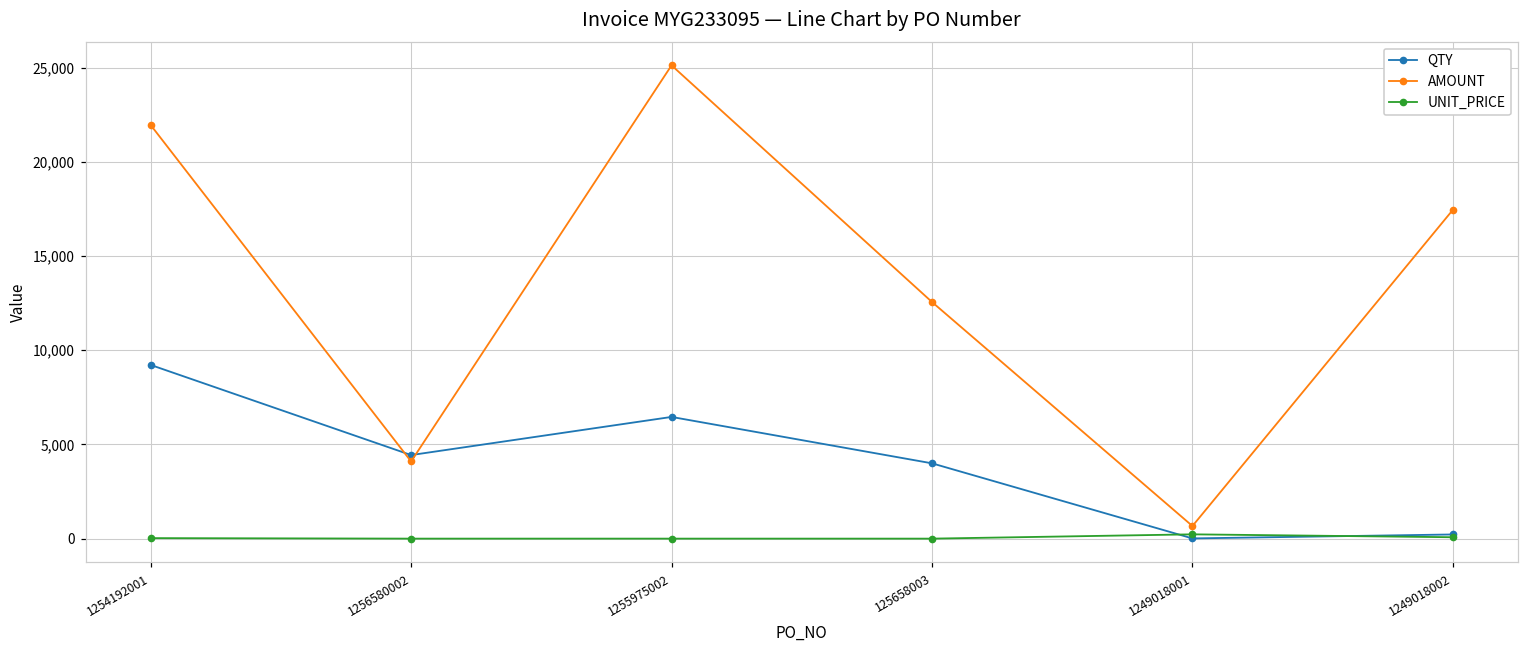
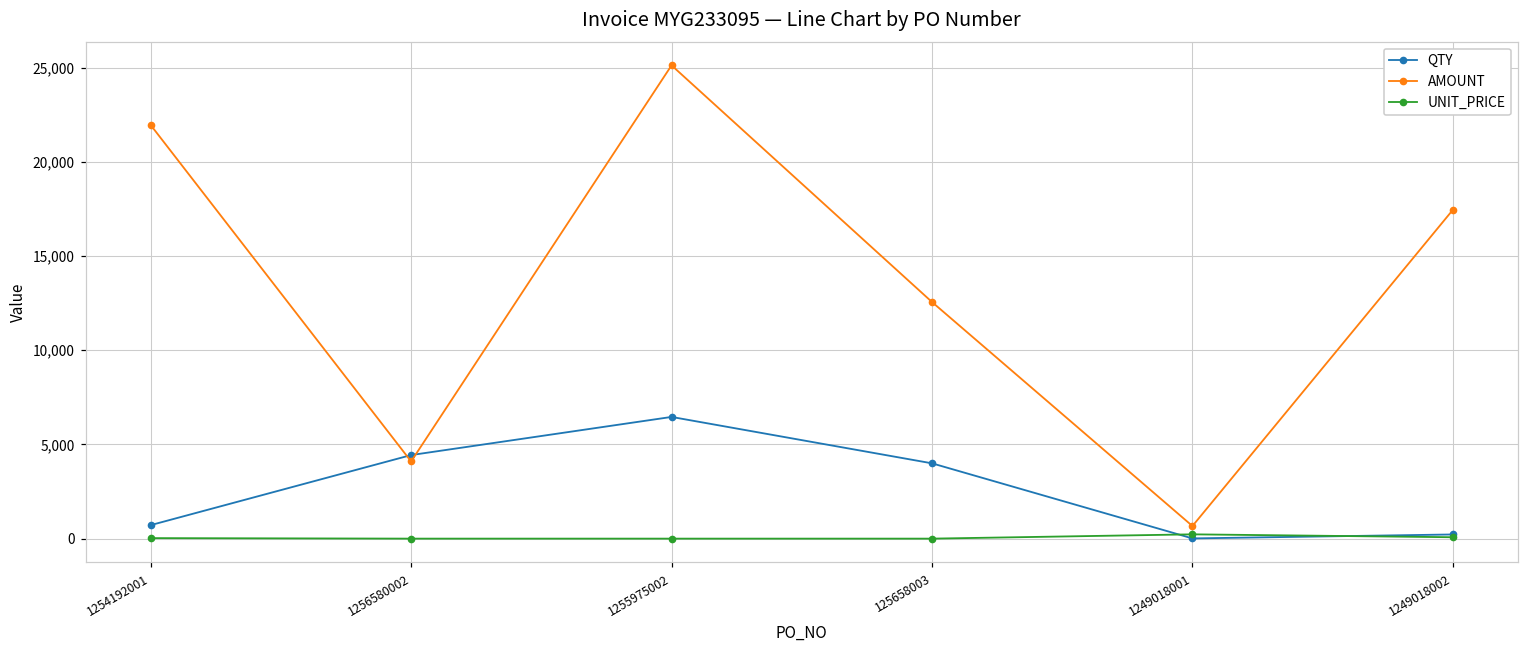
  {
    "QTY": {
-     "1254192001": "9,200",
+     "1254192001": "700",
      "1256580002": "4,400",
      "1255975002": "6,500",
      "125658003": "4,000",
      "1249018001": "0"
    },
    "AMOUNT": {
      "1254192001": "22,000",
      "1256580002": "4,100",
      "1255975002": "25,100",
      "125658003": "12,600",
      "1249018001": "700",
      "1249018002": "17,500"
    },
    "UNIT_PRICE": {
      "1254192001": "0",
      "1256580002": "0",
      "1255975002": "0",
      "125658003": "0",
      "1249018001": "200"
    }
  }
